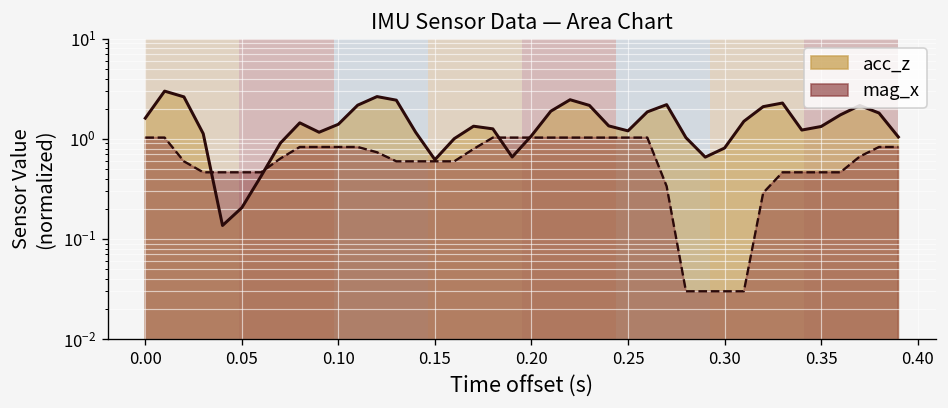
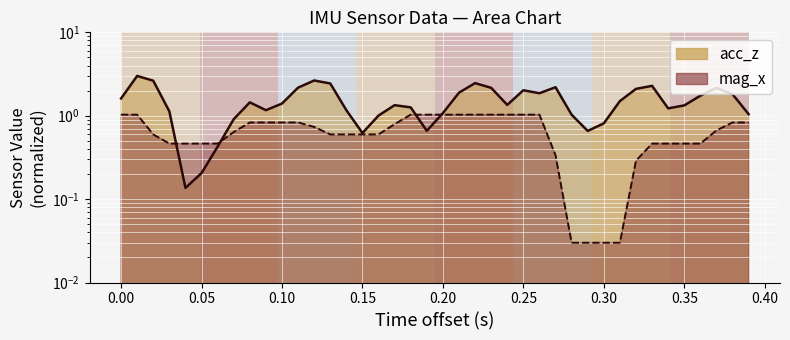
  {
    "acc_z": {
      "0.00": 1.6,
      "0.05": 0.2,
      "0.10": 1.4,
-     "0.25": 1.2,
+     "0.25": 2.0,
      "0.30": 0.8,
      "0.35": 1.3
    },
    "mag_x": {
      "0.00": 1.0,
      "0.05": 0.5,
      "0.10": 0.8,
      "0.25": 1.0,
      "0.30": 0.030,
      "0.35": 0.5
    }
  }
